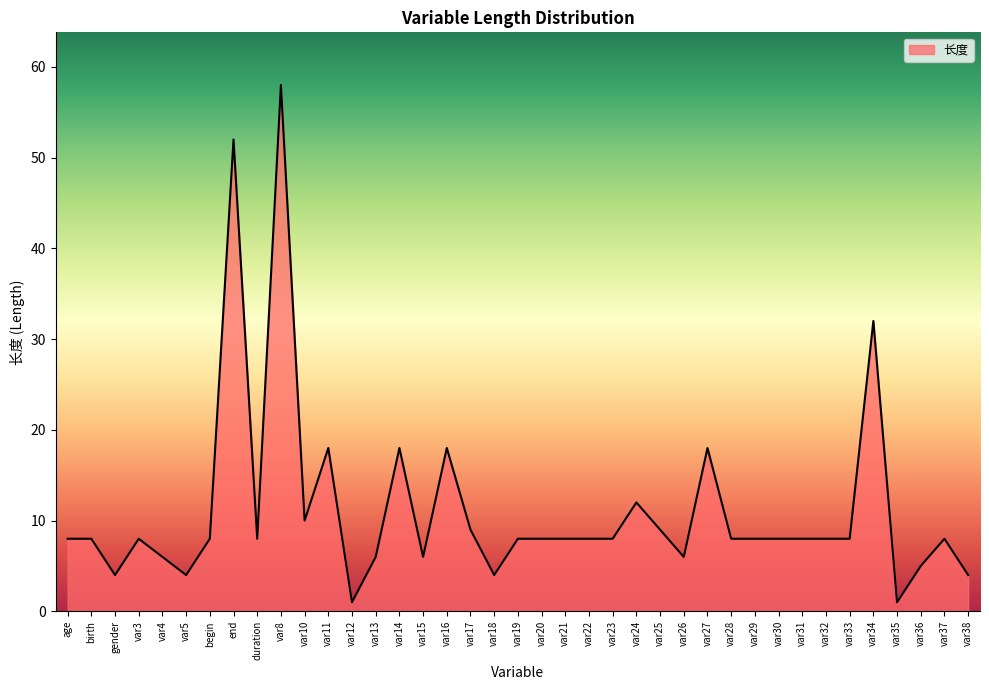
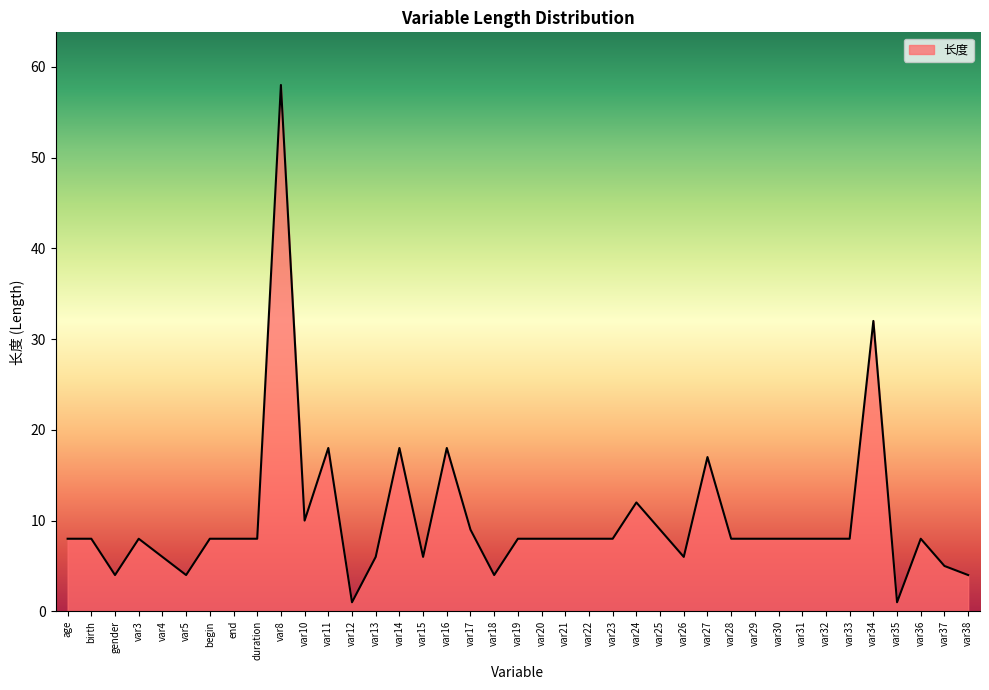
  {
    "age": 8,
    "birth": 8,
    "gender": 4,
    "var3": 8,
    "var4": 6,
    "var5": 4,
    "begin": 8,
-   "end": 52,
+   "end": 8,
    "duration": 8,
    "var8": 58,
    "var10": 10,
    "var11": 18,
    "var12": 1,
    "var13": 6,
    "var14": 18,
    "var15": 6,
    "var16": 18,
    "var17": 9,
    "var18": 4,
    "var19": 8,
    "var20": 8,
    "var21": 8,
    "var22": 8,
    "var23": 8,
    "var24": 12,
    "var25": 9,
    "var26": 6,
-   "var27": 18,
+   "var27": 17,
    "var28": 8,
    "var29": 8,
    "var30": 8,
    "var31": 8,
    "var32": 8,
    "var33": 8,
    "var34": 32,
    "var35": 1,
-   "var36": 5,
-   "var37": 8,
+   "var36": 8,
+   "var37": 5,
    "var38": 4
  }
